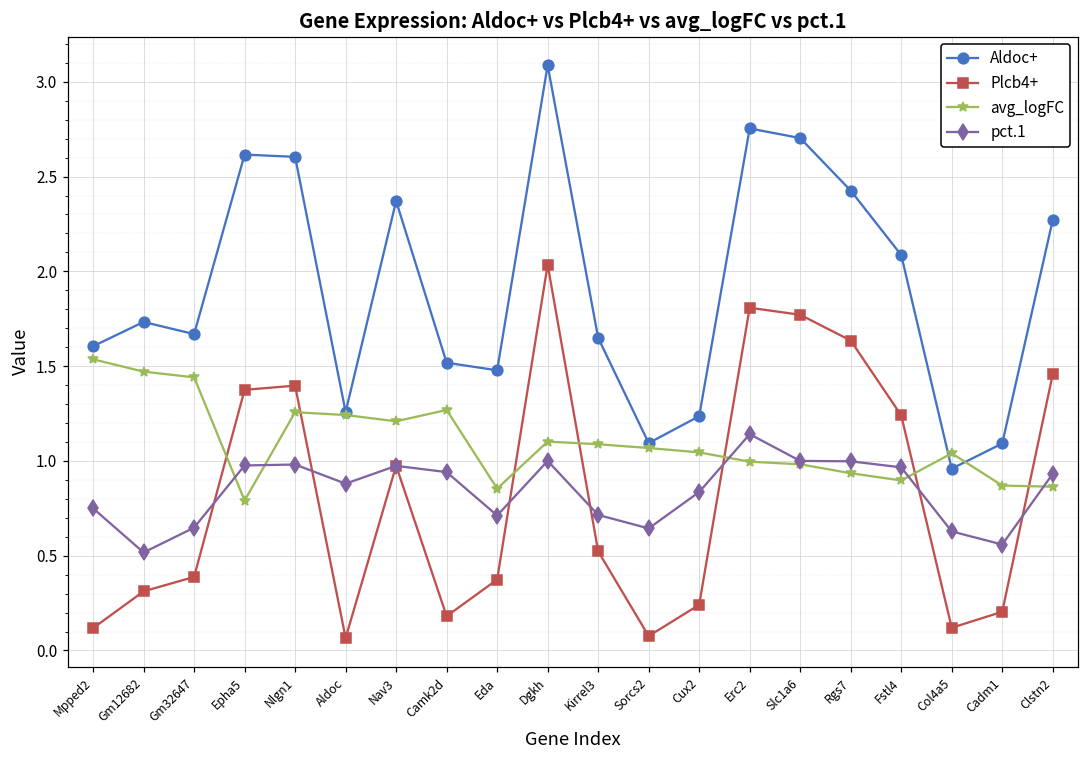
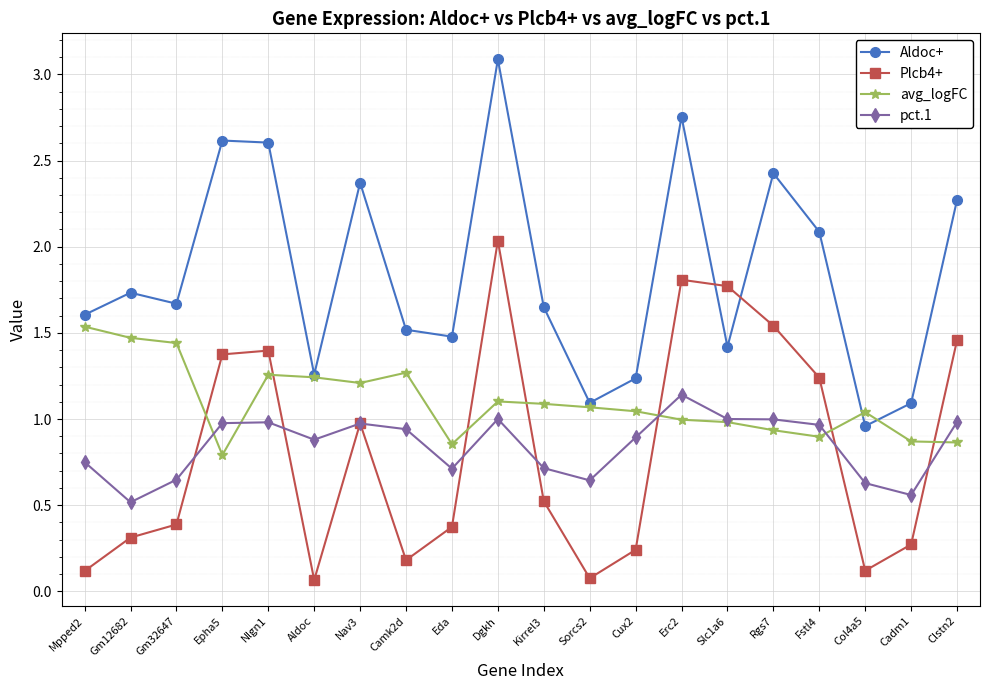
  {
    "Aldoc+": {
      "Mpped2": 1.61,
      "Gm12682": 1.73,
      "Gm32647": 1.67,
      "Epha5": 2.62,
      "Nlgn1": 2.60,
      "Aldoc": 1.26,
      "Nav3": 2.37,
      "Camk2d": 1.52,
      "Eda": 1.48,
      "Dgkh": 3.09,
      "Kirrel3": 1.65,
      "Sorcs2": 1.09,
      "Cux2": 1.24,
      "Erc2": 2.75,
-     "Slc1a6": 2.70,
+     "Slc1a6": 1.42,
      "Rgs7": 2.43,
      "Fstl4": 2.09,
      "Col4a5": 0.96,
      "Cadm1": 1.09,
      "Clstn2": 2.27
    },
    "Plcb4+": {
      "Mpped2": 0.12,
      "Gm12682": 0.31,
      "Gm32647": 0.39,
      "Epha5": 1.38,
      "Nlgn1": 1.40,
      "Aldoc": 0.07,
      "Camk2d": 0.18,
      "Eda": 0.37,
      "Dgkh": 2.04,
      "Kirrel3": 0.52,
      "Sorcs2": 0.08,
      "Cux2": 0.24,
      "Erc2": 1.81,
      "Slc1a6": 1.77,
-     "Rgs7": 1.64,
+     "Rgs7": 1.54,
      "Fstl4": 1.24,
      "Col4a5": 0.12,
-     "Cadm1": 0.20,
+     "Cadm1": 0.27,
      "Clstn2": 1.46
    },
    "avg_logFC": {
      "Mpped2": 1.54,
      "Gm12682": 1.47,
      "Gm32647": 1.44,
      "Epha5": 0.79,
      "Nlgn1": 1.26,
      "Aldoc": 1.24,
      "Nav3": 1.21,
      "Camk2d": 1.27,
      "Eda": 0.85,
      "Dgkh": 1.10,
      "Kirrel3": 1.09,
      "Sorcs2": 1.07,
      "Cux2": 1.05,
      "Erc2": 1.00,
      "Slc1a6": 0.98,
      "Rgs7": 0.94,
      "Fstl4": 0.90,
      "Col4a5": 1.04,
      "Cadm1": 0.87,
      "Clstn2": 0.86
    },
    "pct.1": {
      "Mpped2": 0.75,
      "Gm12682": 0.52,
      "Gm32647": 0.65,
      "Epha5": 0.98,
      "Nlgn1": 0.98,
      "Aldoc": 0.88,
      "Camk2d": 0.94,
      "Eda": 0.71,
      "Dgkh": 1.00,
      "Kirrel3": 0.72,
      "Sorcs2": 0.64,
-     "Cux2": 0.84,
+     "Cux2": 0.89,
      "Erc2": 1.14,
      "Slc1a6": 1.00,
      "Rgs7": 1.00,
      "Fstl4": 0.97,
      "Col4a5": 0.63,
      "Cadm1": 0.56,
-     "Clstn2": 0.93
+     "Clstn2": 0.98
    }
  }
